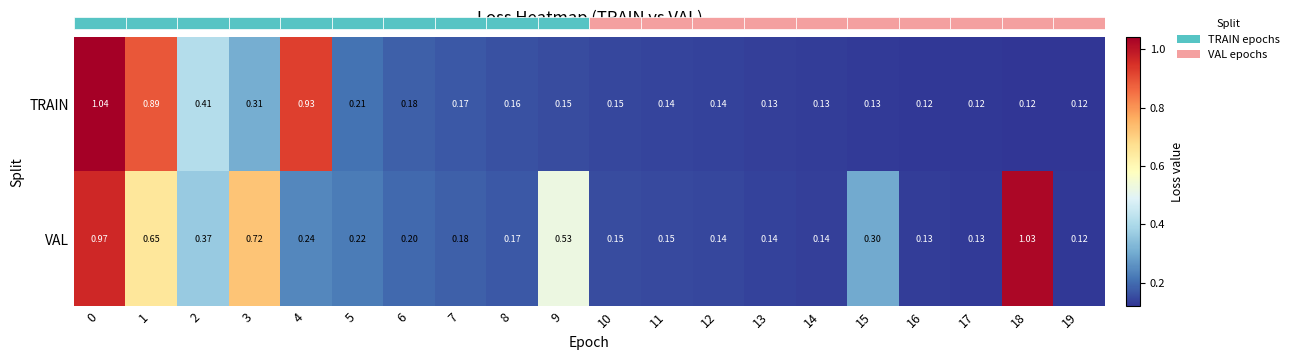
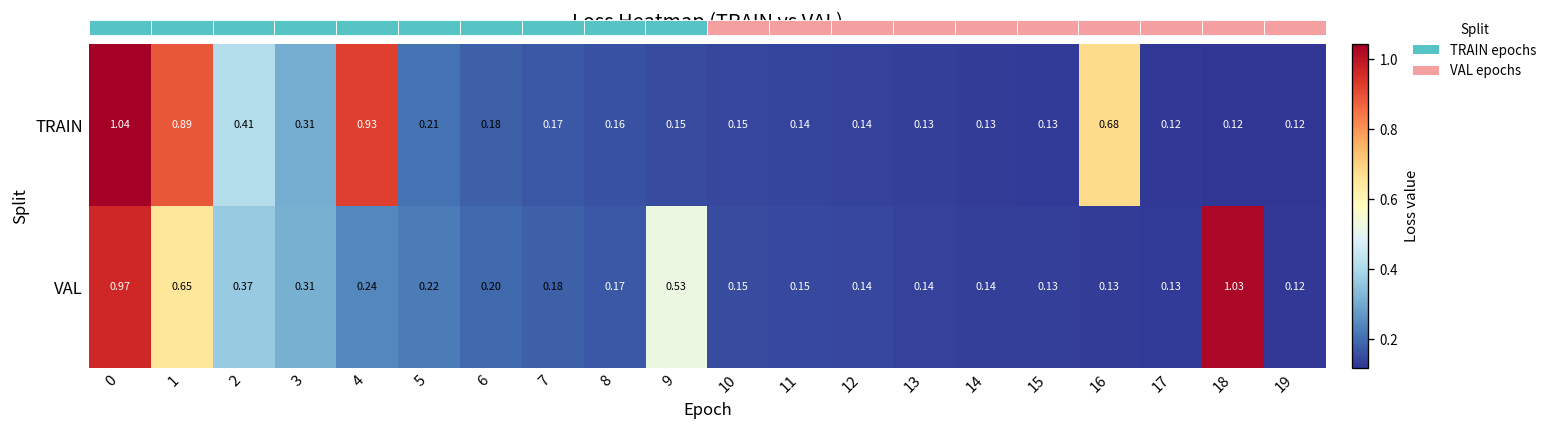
  {
    "Loss Heatmap (TRAIN vs VAL)": {
      "TRAIN": {
        "0": 1.04,
        "1": 0.89,
        "2": 0.41,
        "3": 0.31,
        "4": 0.93,
        "5": 0.21,
        "6": 0.18,
        "7": 0.17,
        "8": 0.16,
        "9": 0.15,
        "10": 0.15,
        "11": 0.14,
        "12": 0.14,
        "13": 0.13,
        "14": 0.13,
        "15": 0.13,
-       "16": 0.12,
+       "16": 0.68,
        "17": 0.12,
        "18": 0.12,
        "19": 0.12
      },
      "VAL": {
        "0": 0.97,
        "1": 0.65,
        "2": 0.37,
-       "3": 0.72,
+       "3": 0.31,
        "4": 0.24,
        "5": 0.22,
        "6": 0.20,
        "7": 0.18,
        "8": 0.17,
        "9": 0.53,
        "10": 0.15,
        "11": 0.15,
        "12": 0.14,
        "13": 0.14,
        "14": 0.14,
-       "15": 0.30,
+       "15": 0.13,
        "16": 0.13,
        "17": 0.13,
        "18": 1.03,
        "19": 0.12
      }
    }
  }
